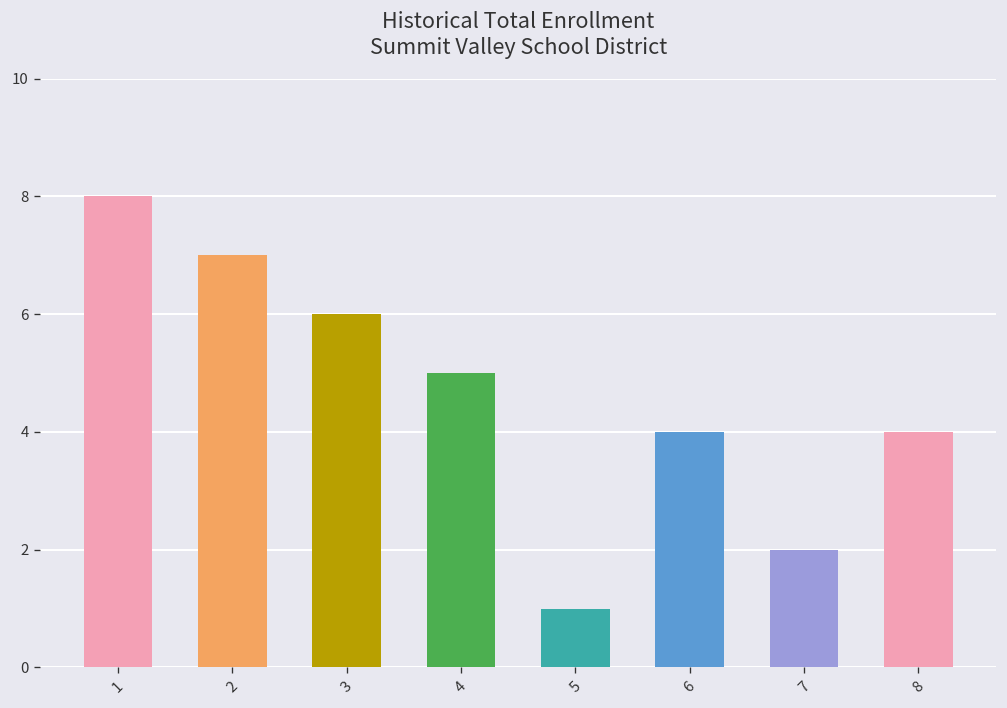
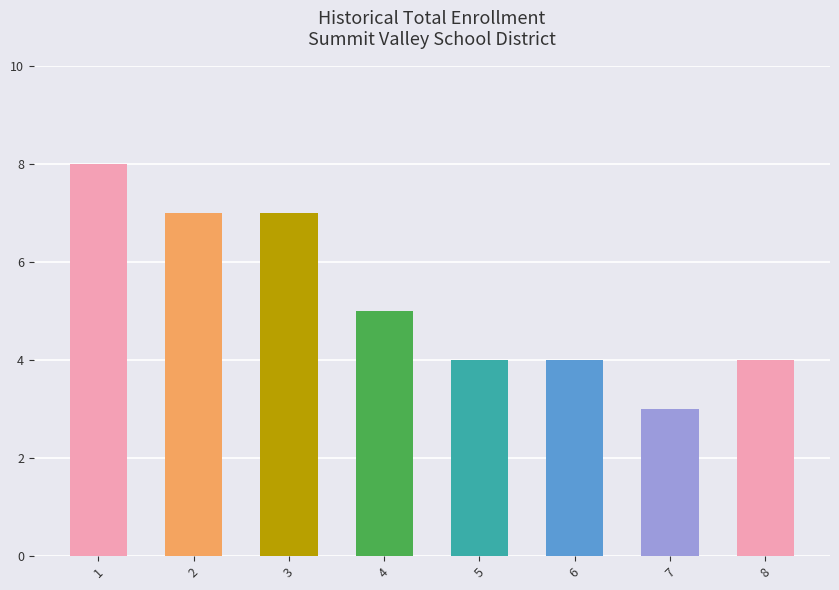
  {
    "1": 8,
    "2": 7,
-   "3": 6,
+   "3": 7,
    "4": 5,
-   "5": 1,
+   "5": 4,
    "6": 4,
-   "7": 2,
+   "7": 3,
    "8": 4
  }
